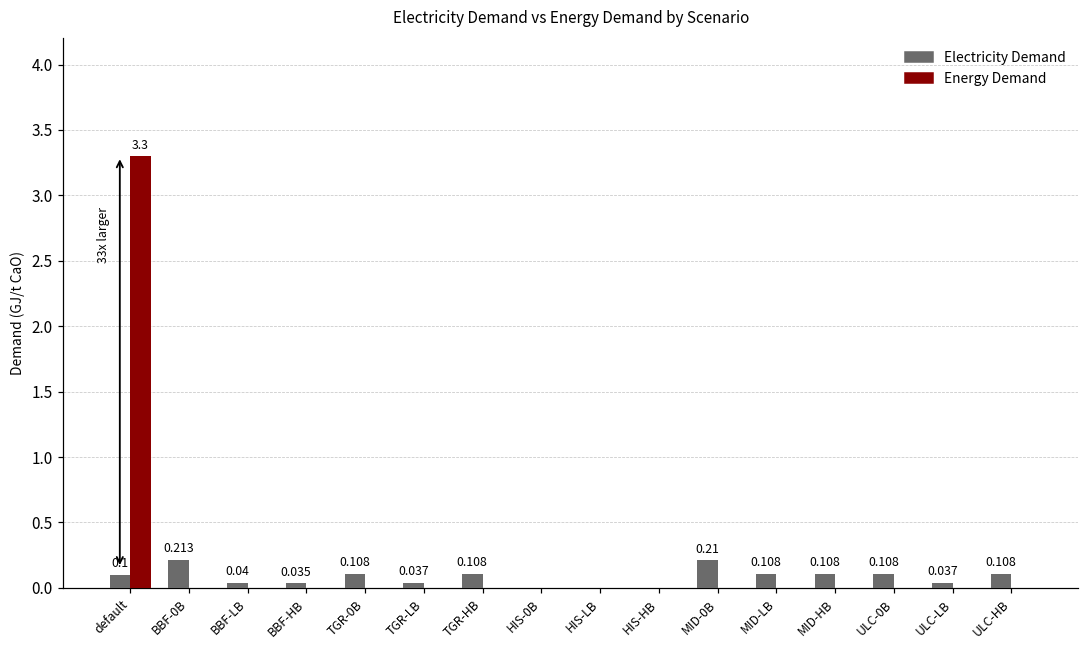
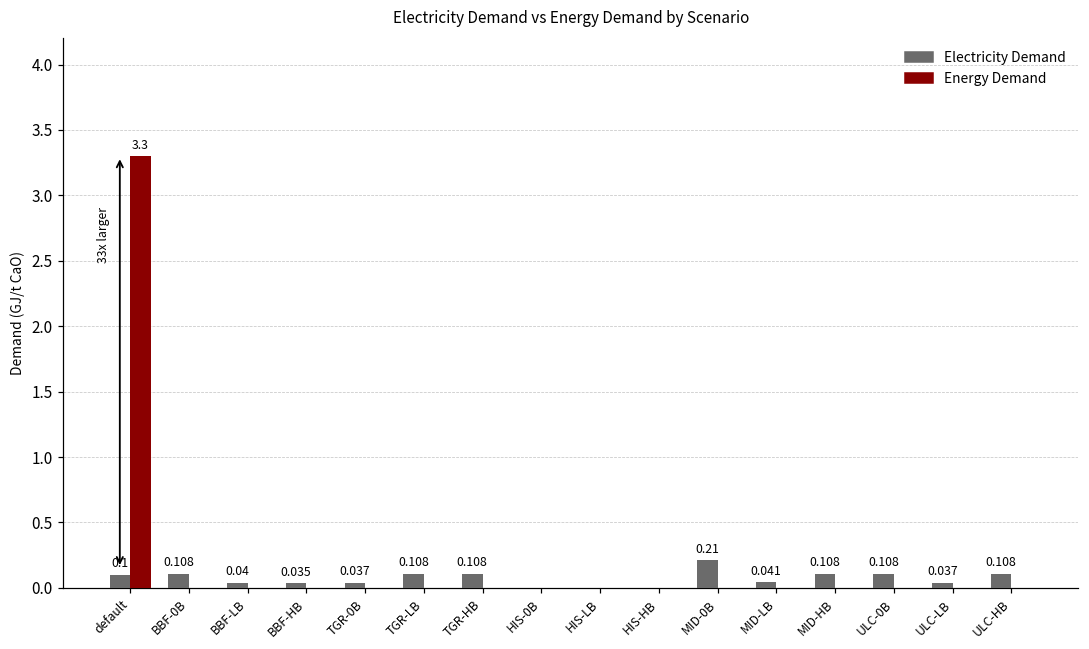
  {
    "Electricity Demand": {
-     "BBF-0B": 0.213,
-     "TGR-0B": 0.108,
-     "TGR-LB": 0.037,
-     "MID-LB": 0.108
+     "BBF-0B": 0.108,
+     "TGR-0B": 0.037,
+     "TGR-LB": 0.108,
+     "MID-LB": 0.041
    },
    "Energy Demand": {
      "BBF-0B": 0.00,
      "BBF-LB": 0.00,
      "BBF-HB": 0.00,
      "TGR-0B": 0.00,
      "TGR-LB": 0.00,
      "TGR-HB": 0.00,
      "HIS-0B": 0.00,
      "HIS-LB": 0.00,
      "HIS-HB": 0.00,
      "MID-0B": 0.00,
      "MID-LB": 0.00,
      "MID-HB": 0.00,
      "ULC-0B": 0.00,
      "ULC-LB": 0.00,
      "ULC-HB": 0.00
    }
  }
